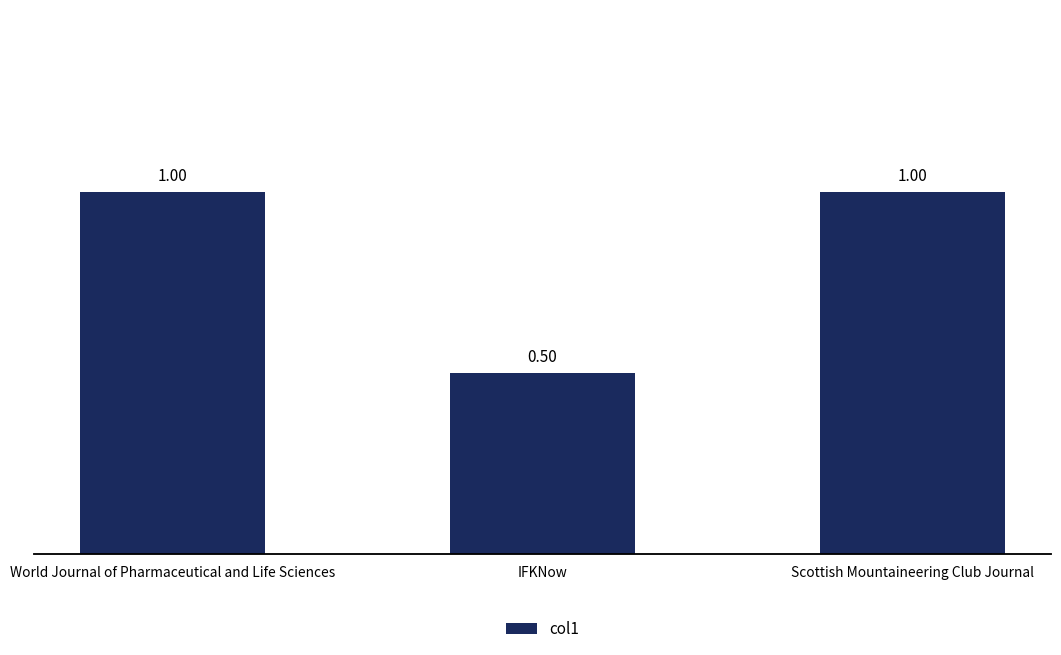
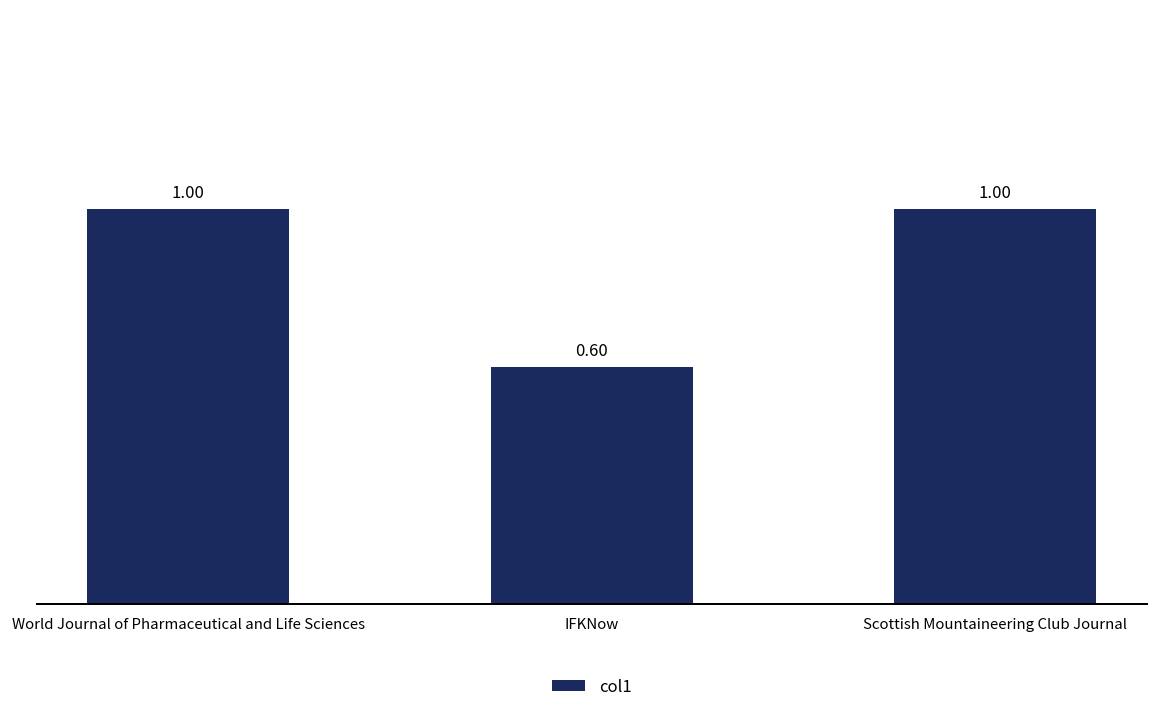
  {
    "World Journal of Pharmaceutical and Life Sciences": 1.00,
-   "IFKNow": 0.50,
+   "IFKNow": 0.60,
    "Scottish Mountaineering Club Journal": 1.00
  }
